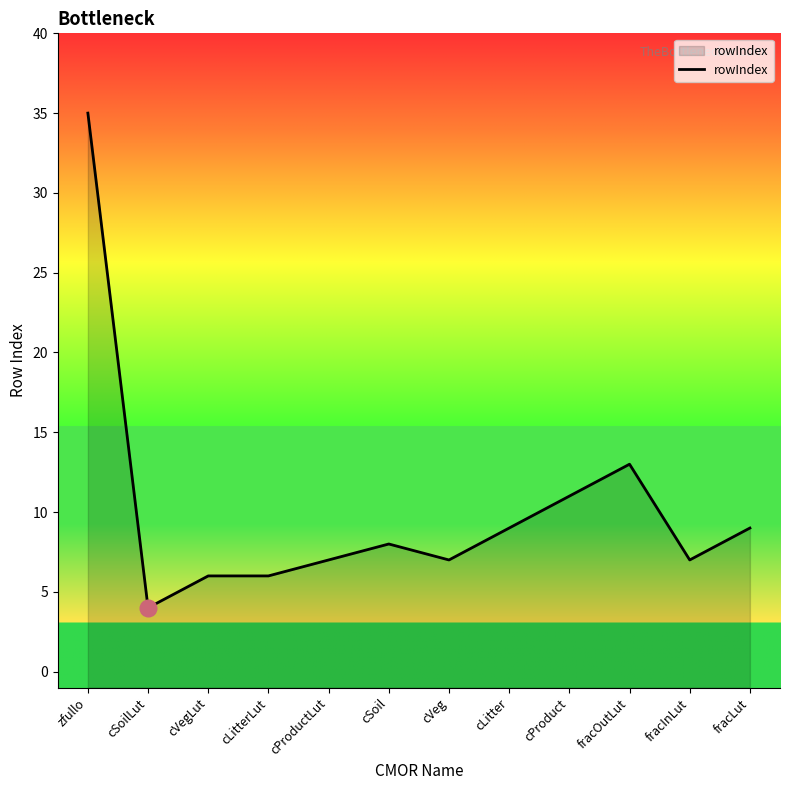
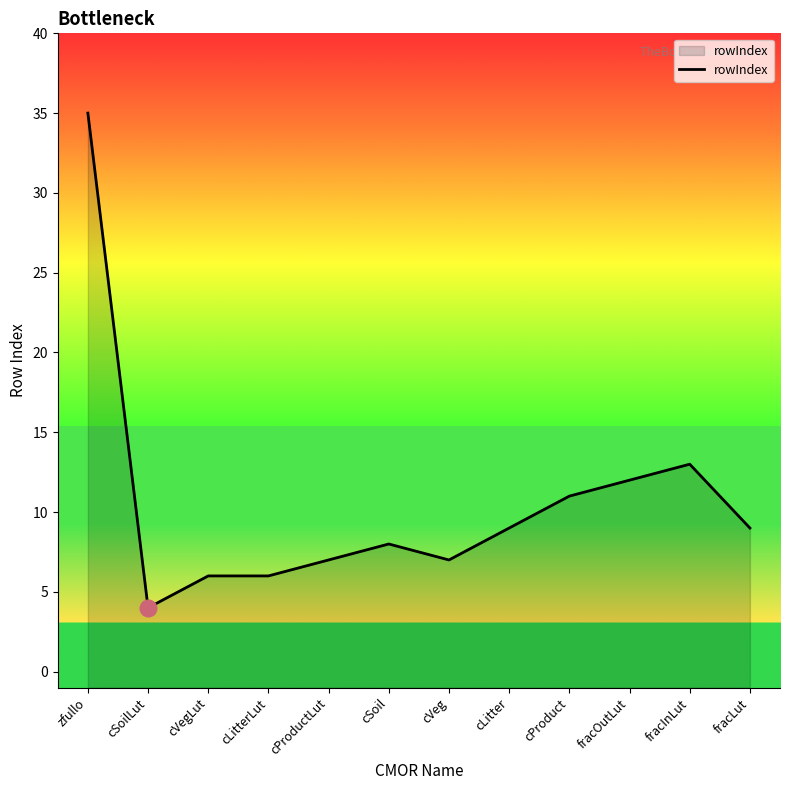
  {
    "rowIndex": {
      "zfullo": 35,
      "cVegLut": 6,
      "cLitterLut": 6,
      "cProductLut": 7,
      "cSoil": 8,
      "cVeg": 7,
      "cLitter": 9,
      "cProduct": 11,
-     "fracOutLut": 13,
-     "fracInLut": 7,
+     "fracOutLut": 12,
+     "fracInLut": 13,
      "fracLut": 9
    }
  }
